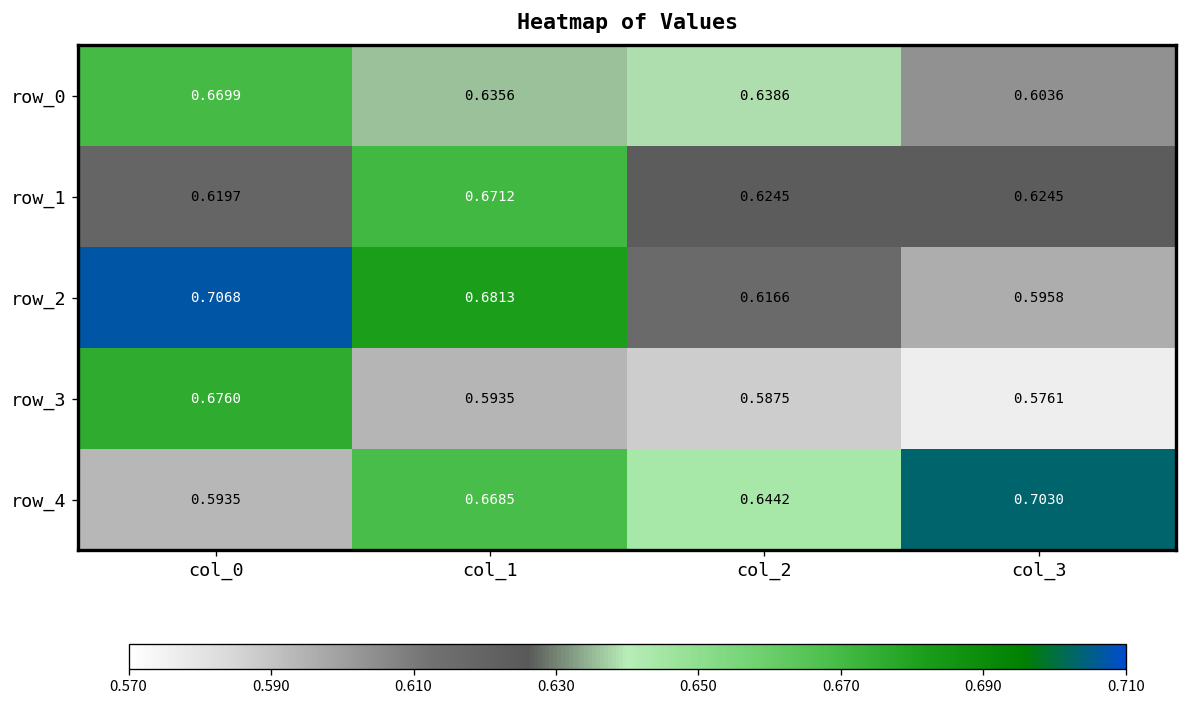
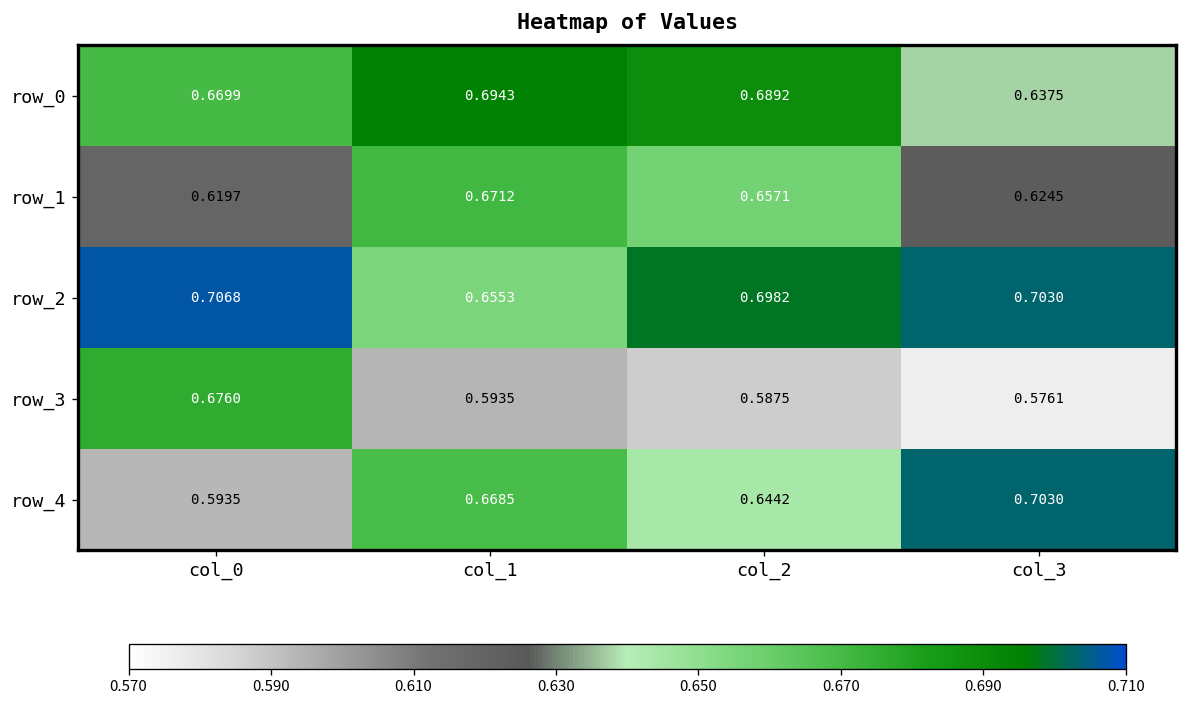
  {
    "row_0": {
      "col_0": 0.6699,
-     "col_1": 0.6356,
-     "col_2": 0.6386,
-     "col_3": 0.6036
+     "col_1": 0.6943,
+     "col_2": 0.6892,
+     "col_3": 0.6375
    },
    "row_1": {
      "col_0": 0.6197,
      "col_1": 0.6712,
-     "col_2": 0.6245,
+     "col_2": 0.6571,
      "col_3": 0.6245
    },
    "row_2": {
      "col_0": 0.7068,
-     "col_1": 0.6813,
-     "col_2": 0.6166,
-     "col_3": 0.5958
+     "col_1": 0.6553,
+     "col_2": 0.6982,
+     "col_3": 0.7030
    },
    "row_3": {
      "col_0": 0.6760,
      "col_1": 0.5935,
      "col_2": 0.5875,
      "col_3": 0.5761
    },
    "row_4": {
      "col_0": 0.5935,
      "col_1": 0.6685,
      "col_2": 0.6442,
      "col_3": 0.7030
    }
  }
